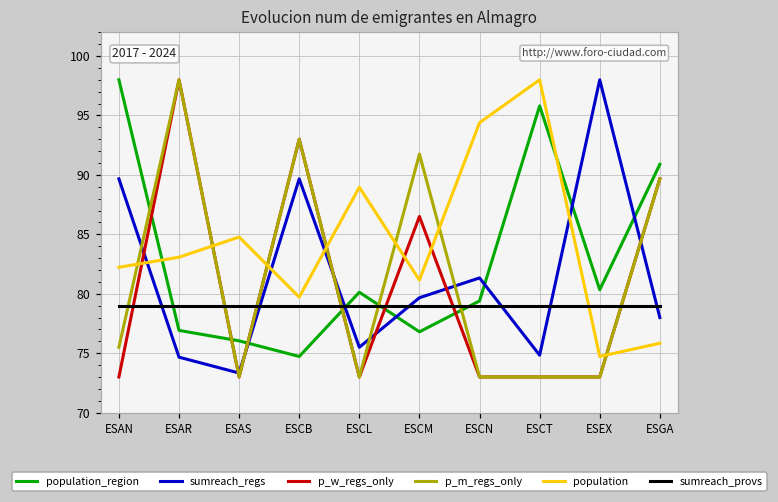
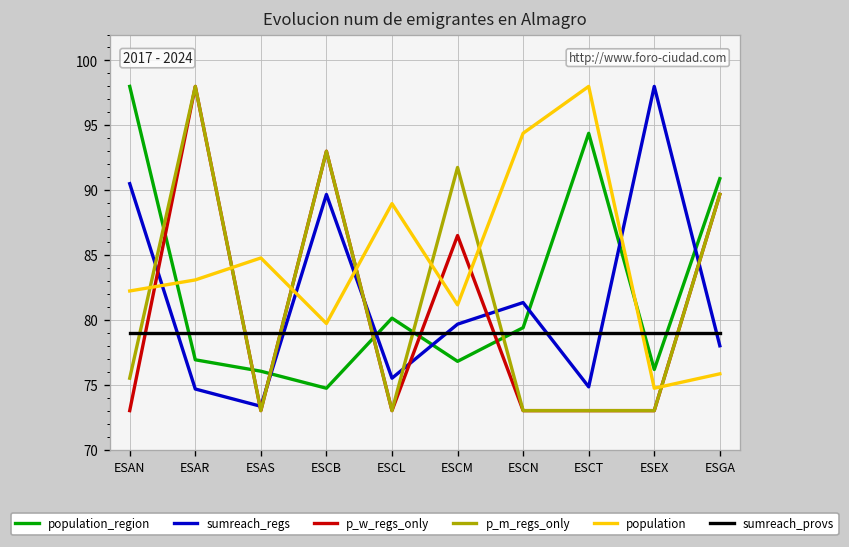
  {
    "population_region": {
      "ESAR": 76.9,
      "ESAS": 76.0,
      "ESCB": 74.7,
      "ESCL": 80.1,
      "ESCM": 76.8,
      "ESCN": 79.4,
-     "ESCT": 95.8,
-     "ESEX": 80.3,
+     "ESCT": 94.4,
+     "ESEX": 76.2,
      "ESGA": 90.9
    },
    "sumreach_regs": {
-     "ESAN": 89.7,
+     "ESAN": 90.5,
      "ESAR": 74.7,
      "ESAS": 73.3,
      "ESCB": 89.7,
      "ESCL": 75.5,
      "ESCM": 79.7,
      "ESCN": 81.3,
      "ESCT": 74.8,
      "ESEX": 98.0,
      "ESGA": 78.0
    },
    "p_w_regs_only": {
      "ESAN": 73.0,
      "ESCM": 86.5
    },
    "p_m_regs_only": {
      "ESAN": 75.5,
      "ESCM": 91.7
    },
    "population": {
      "ESAN": 82.2,
      "ESAR": 83.1,
      "ESAS": 84.8,
      "ESCB": 79.7,
      "ESCL": 89.0,
      "ESCM": 81.2,
      "ESCN": 94.4,
      "ESCT": 98.0,
      "ESEX": 74.7,
      "ESGA": 75.8
    },
    "sumreach_provs": {
      "ESAN": 79.0,
      "ESAR": 79.0,
      "ESAS": 79.0,
      "ESCB": 79.0,
      "ESCL": 79.0,
      "ESCM": 79.0,
      "ESCN": 79.0,
      "ESCT": 79.0,
      "ESEX": 79.0,
      "ESGA": 79.0
    }
  }
